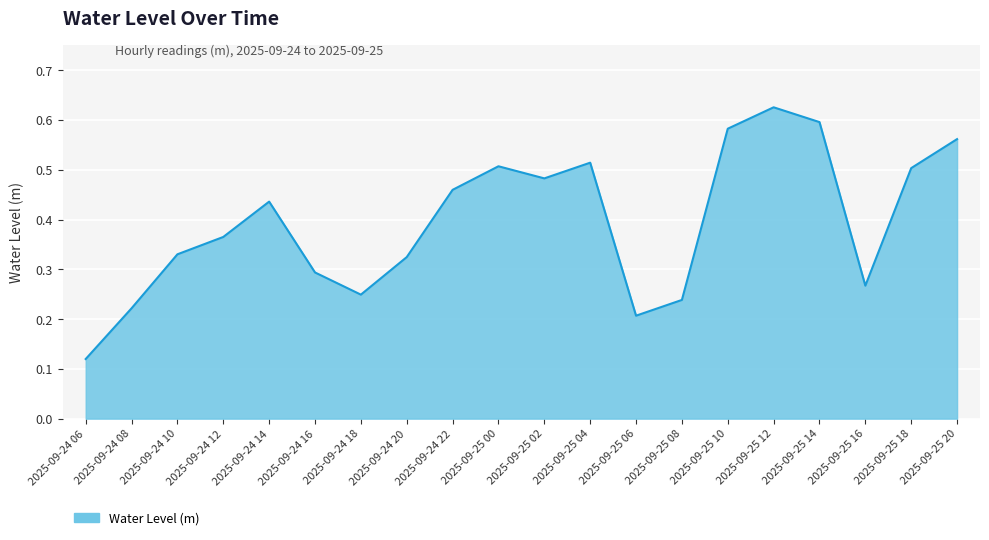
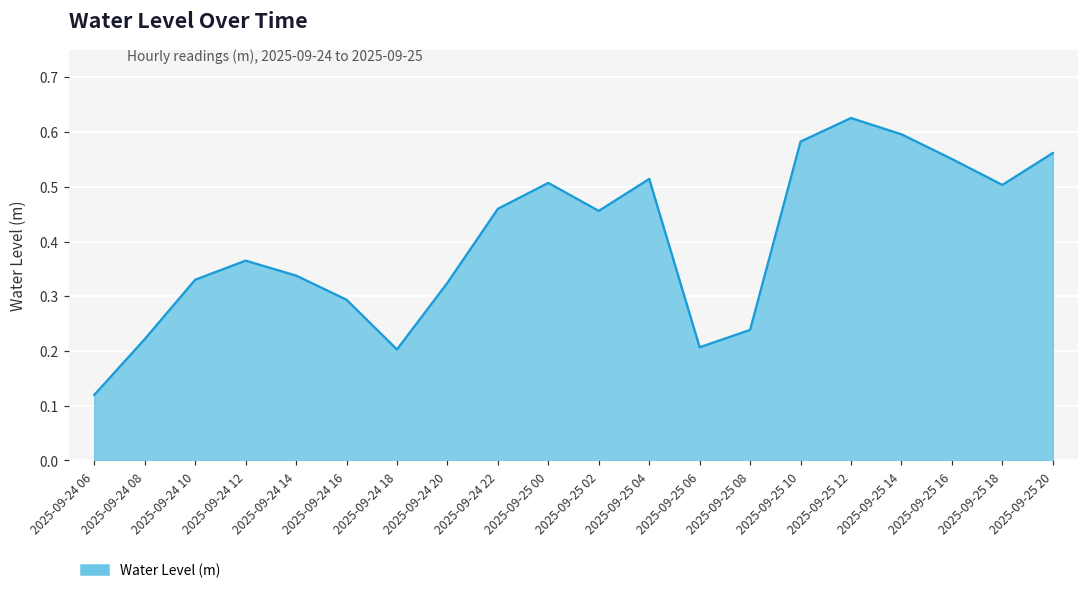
  {
    "2025-09-24 06": 0.12,
    "2025-09-24 08": 0.22,
    "2025-09-24 10": 0.33,
    "2025-09-24 12": 0.37,
-   "2025-09-24 14": 0.44,
+   "2025-09-24 14": 0.34,
    "2025-09-24 16": 0.29,
-   "2025-09-24 18": 0.25,
+   "2025-09-24 18": 0.20,
    "2025-09-24 20": 0.32,
    "2025-09-24 22": 0.46,
    "2025-09-25 00": 0.51,
-   "2025-09-25 02": 0.48,
+   "2025-09-25 02": 0.46,
    "2025-09-25 04": 0.51,
    "2025-09-25 06": 0.21,
    "2025-09-25 08": 0.24,
    "2025-09-25 10": 0.58,
    "2025-09-25 12": 0.63,
    "2025-09-25 14": 0.60,
-   "2025-09-25 16": 0.27,
+   "2025-09-25 16": 0.55,
    "2025-09-25 18": 0.50,
    "2025-09-25 20": 0.56
  }
